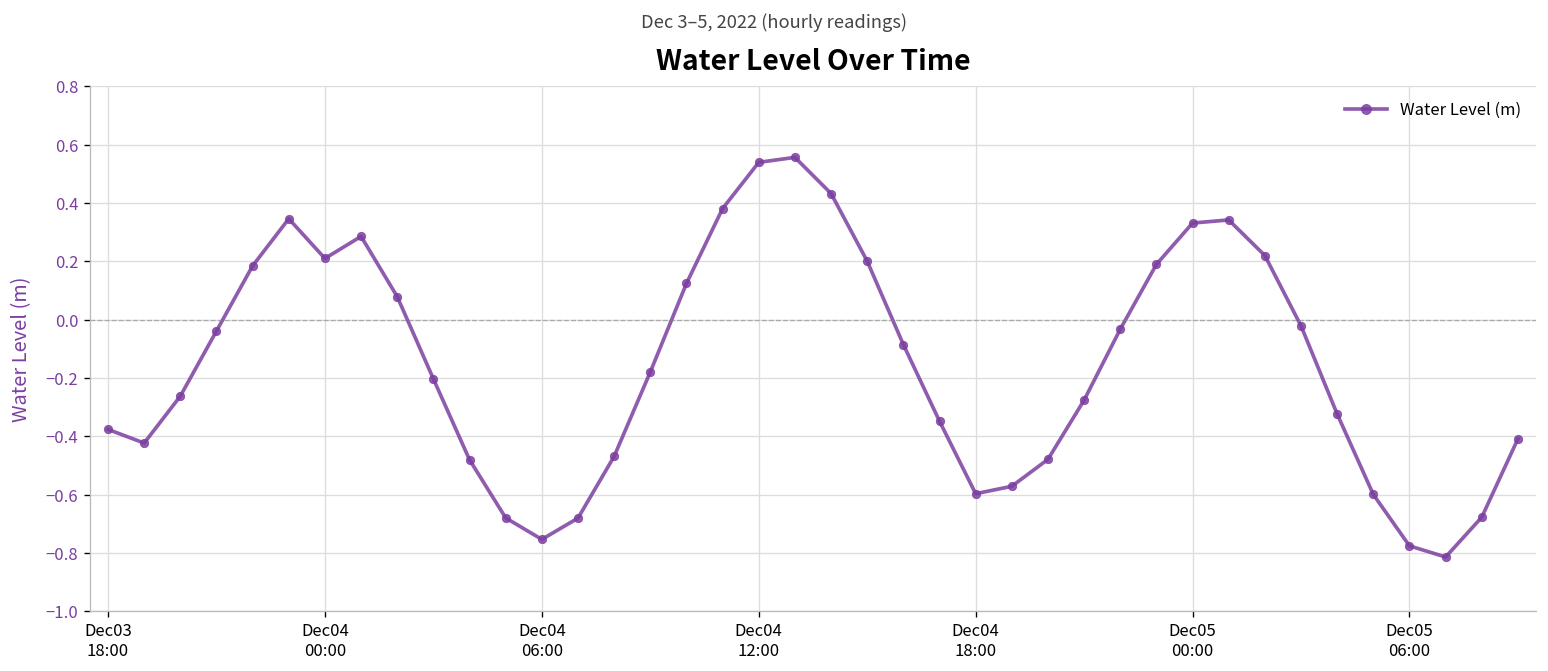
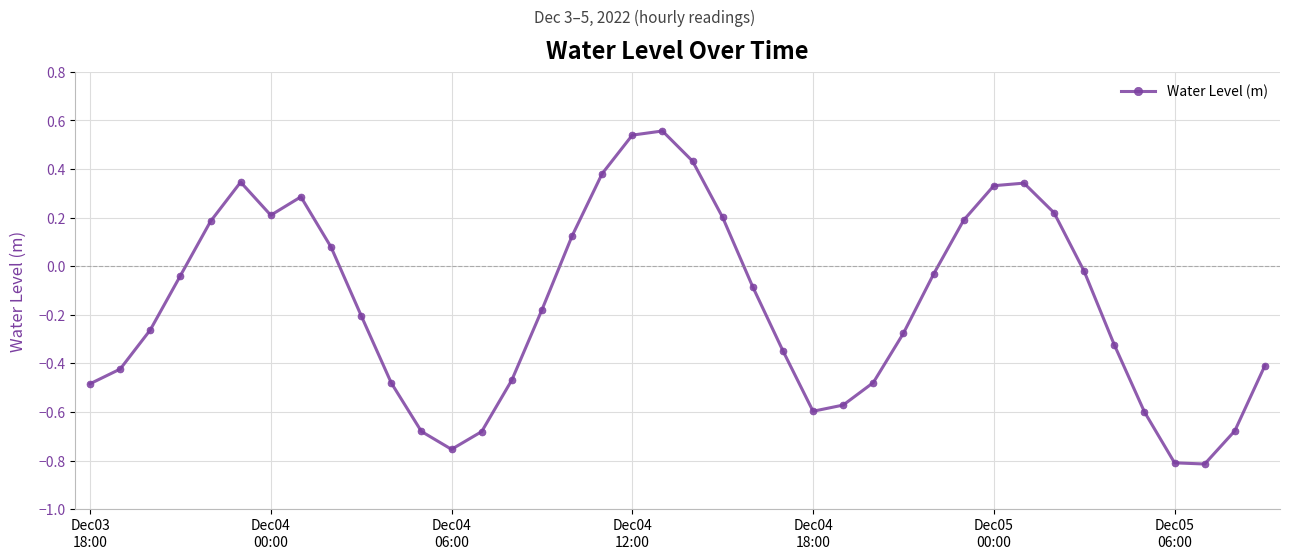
  {
-   "Dec03 18:00": -0.38,
+   "Dec03 18:00": -0.48,
    "Dec04 00:00": 0.21,
    "Dec04 06:00": -0.75,
    "Dec04 12:00": 0.54,
    "Dec04 18:00": -0.60,
    "Dec05 00:00": 0.33,
-   "Dec05 06:00": -0.78
+   "Dec05 06:00": -0.81
  }
